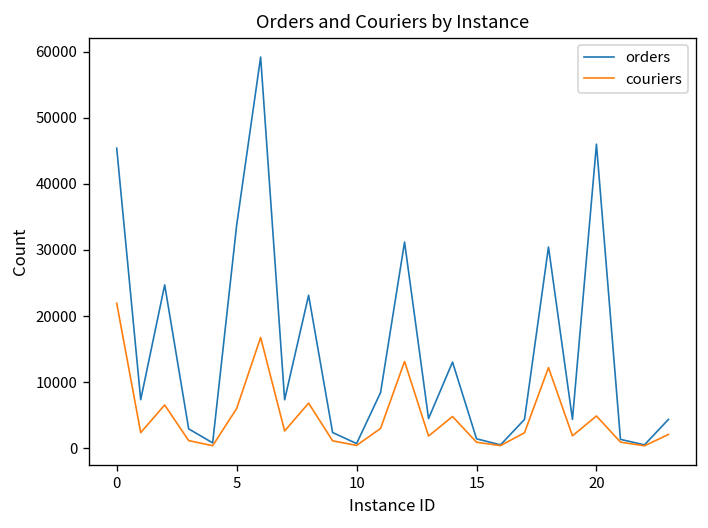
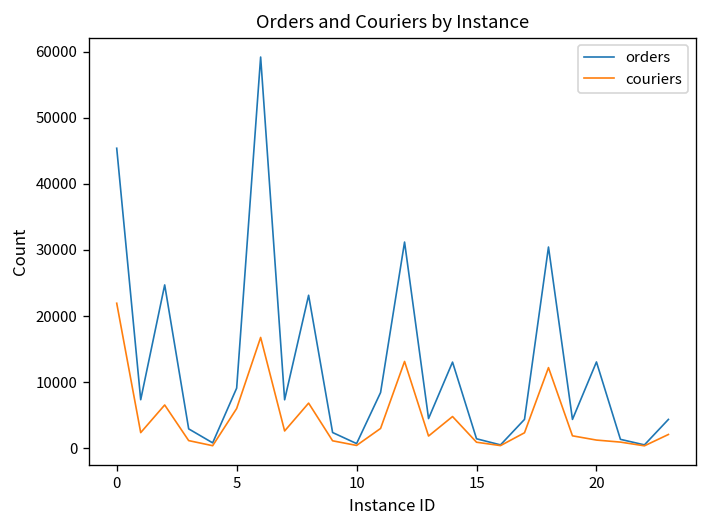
  {
    "orders": {
      "0": 45000,
-     "5": 34000,
+     "5": 9000,
      "15": 1000,
-     "20": 46000
+     "20": 13000
    },
    "couriers": {
      "0": 22000,
      "5": 6000,
      "15": 1000,
-     "20": 5000
+     "20": 1000
    }
  }
